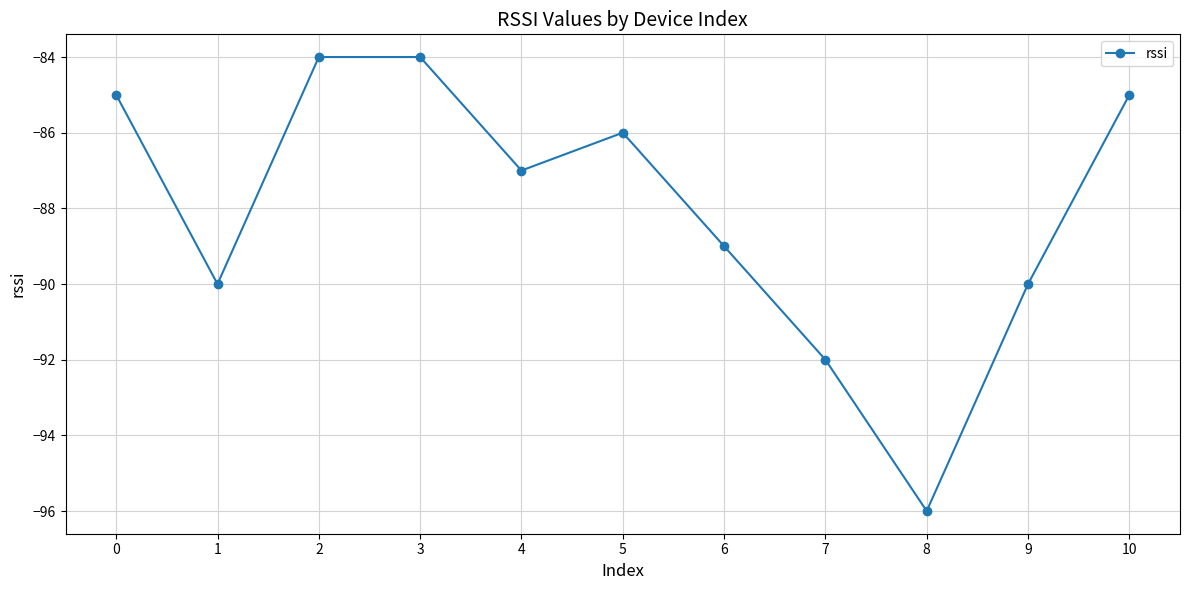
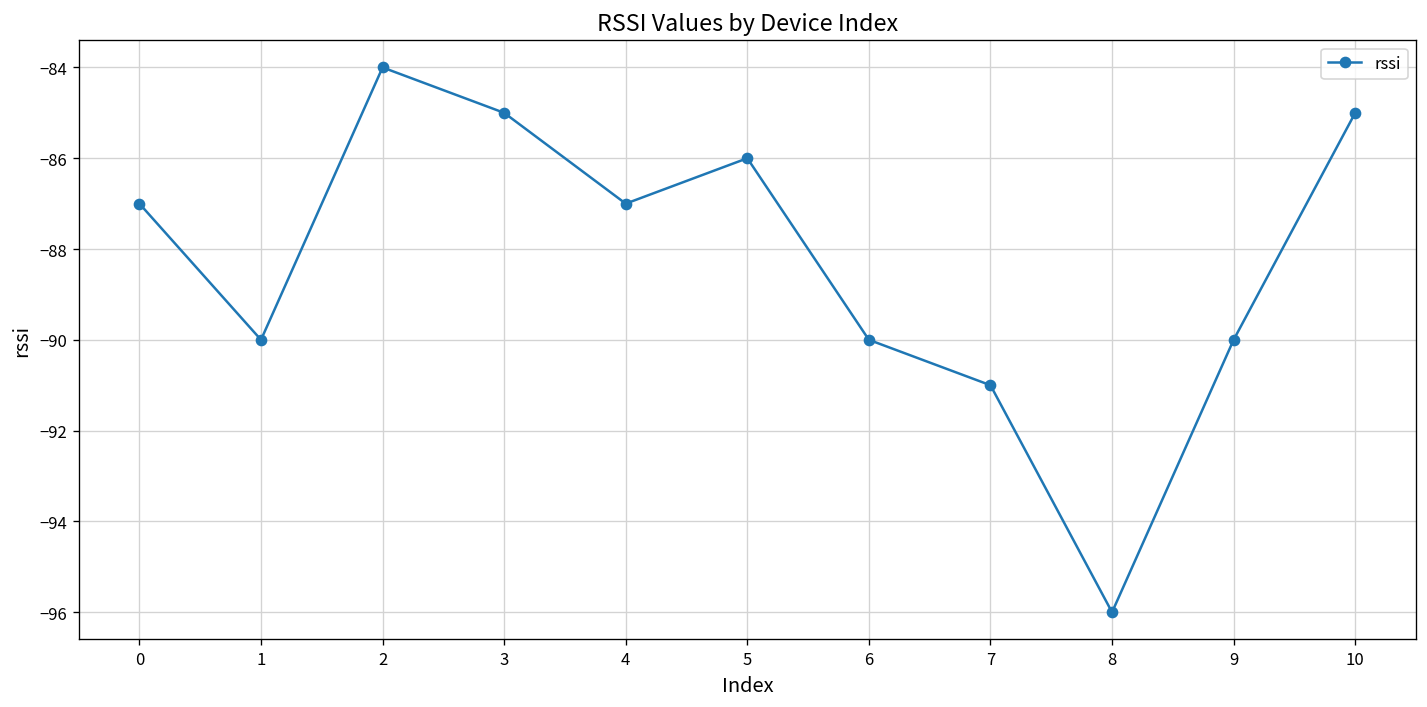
  {
-   "0": -85,
+   "0": -87,
    "1": -90,
    "2": -84,
-   "3": -84,
+   "3": -85,
    "4": -87,
    "5": -86,
-   "6": -89,
-   "7": -92,
+   "6": -90,
+   "7": -91,
    "8": -96,
    "9": -90,
    "10": -85
  }
